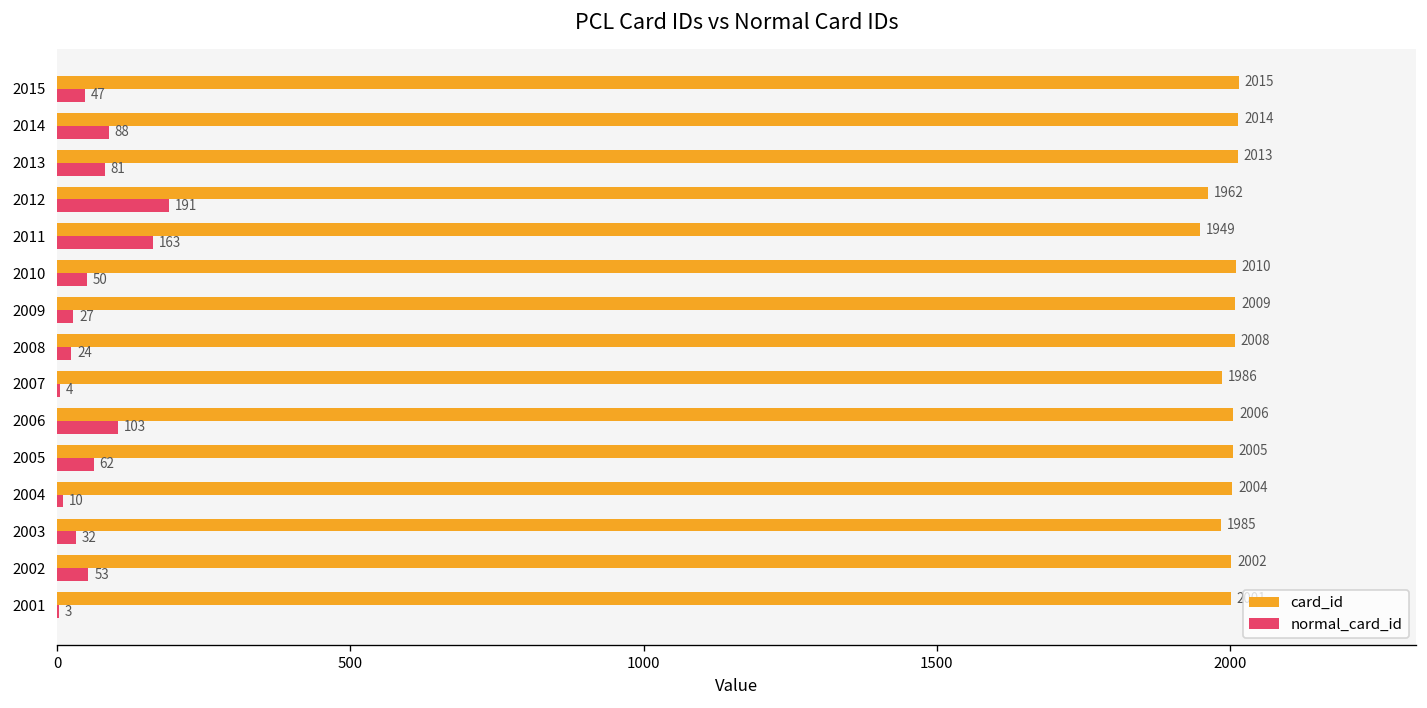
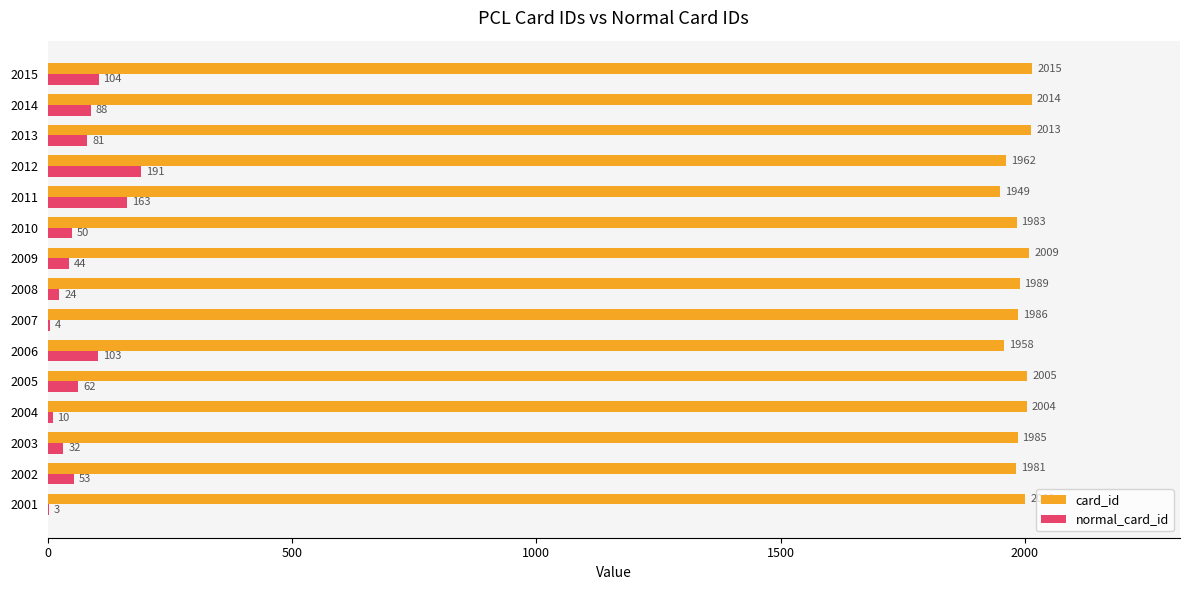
  {
    "card_id": {
      "2015": 2015,
      "2014": 2014,
      "2013": 2013,
      "2012": 1962,
      "2011": 1949,
-     "2010": 2010,
+     "2010": 1983,
      "2009": 2009,
-     "2008": 2008,
+     "2008": 1989,
      "2007": 1986,
-     "2006": 2006,
+     "2006": 1958,
      "2005": 2005,
      "2004": 2004,
      "2003": 1985,
-     "2002": 2002
+     "2002": 1981
    },
    "normal_card_id": {
-     "2015": 47,
+     "2015": 104,
      "2014": 88,
      "2013": 81,
      "2012": 191,
      "2011": 163,
      "2010": 50,
-     "2009": 27,
+     "2009": 44,
      "2008": 24,
      "2007": 4,
      "2006": 103,
      "2005": 62,
      "2004": 10,
      "2003": 32,
      "2002": 53,
      "2001": 3
    }
  }
